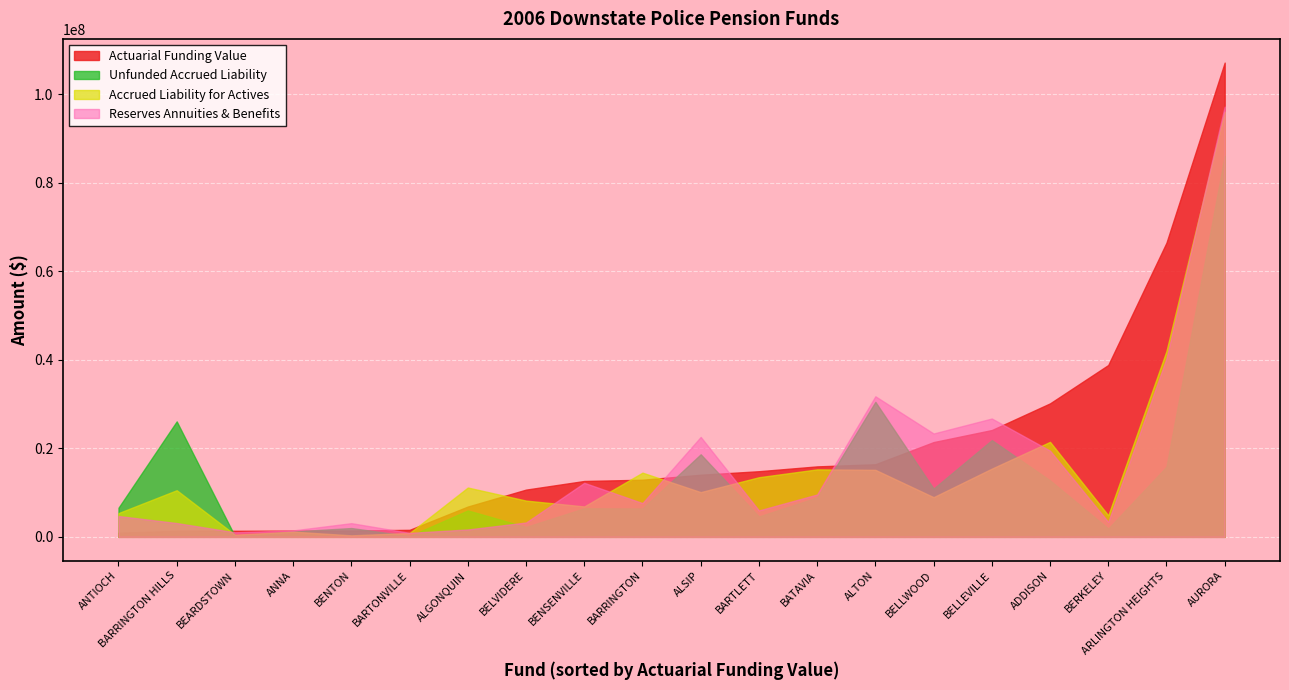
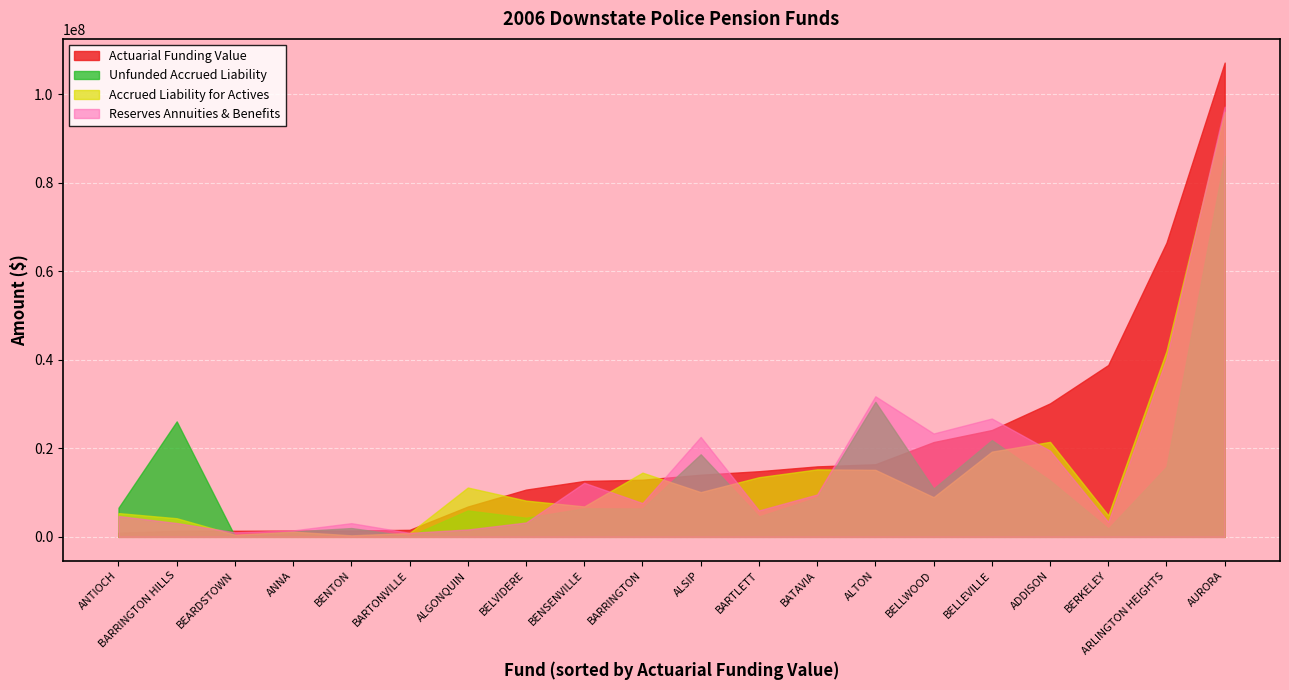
  {
    "Actuarial Funding Value": {
      "ANTIOCH": 1000000,
      "BARRINGTON HILLS": 1000000,
      "BARTONVILLE": 2000000,
      "ALGONQUIN": 7000000,
      "BELVIDERE": 11000000,
      "BARRINGTON": 13000000,
      "ALSIP": 14000000,
      "BARTLETT": 15000000,
      "BATAVIA": 16000000,
      "ALTON": 16000000,
      "BELLWOOD": 21000000,
      "BELLEVILLE": 24000000,
      "ADDISON": 30000000,
      "BERKELEY": 39000000,
      "ARLINGTON HEIGHTS": 66000000,
      "AURORA": 107000000
    },
    "Unfunded Accrued Liability": {
      "ANTIOCH": 7000000,
      "BARRINGTON HILLS": 26000000,
      "ALGONQUIN": 6000000,
-     "BELVIDERE": 2000000,
+     "BELVIDERE": 4000000,
      "BARRINGTON": 6000000,
      "ALSIP": 19000000,
      "BARTLETT": 5000000,
      "BATAVIA": 9000000,
      "ALTON": 30000000,
      "BELLWOOD": 11000000,
      "BELLEVILLE": 22000000,
      "ADDISON": 13000000,
      "BERKELEY": 2000000,
      "ARLINGTON HEIGHTS": 16000000,
      "AURORA": 86000000
    },
    "Accrued Liability for Actives": {
      "ANTIOCH": 5000000,
-     "BARRINGTON HILLS": 11000000,
+     "BARRINGTON HILLS": 4000000,
      "ALGONQUIN": 11000000,
      "BELVIDERE": 8000000,
      "BARRINGTON": 15000000,
      "ALSIP": 10000000,
      "BARTLETT": 13000000,
      "BATAVIA": 15000000,
      "ALTON": 15000000,
      "BELLWOOD": 9000000,
-     "BELLEVILLE": 15000000,
+     "BELLEVILLE": 19000000,
      "ADDISON": 21000000,
      "BERKELEY": 5000000,
      "ARLINGTON HEIGHTS": 42000000,
      "AURORA": 96000000
    },
    "Reserves Annuities & Benefits": {
      "ANTIOCH": 5000000,
      "BARRINGTON HILLS": 3000000,
      "BENTON": 3000000,
      "ALGONQUIN": 2000000,
      "BELVIDERE": 3000000,
      "BARRINGTON": 8000000,
      "ALSIP": 23000000,
      "BARTLETT": 6000000,
      "BATAVIA": 10000000,
      "ALTON": 32000000,
      "BELLWOOD": 23000000,
      "BELLEVILLE": 27000000,
      "ADDISON": 19000000,
      "BERKELEY": 3000000,
      "ARLINGTON HEIGHTS": 40000000,
      "AURORA": 97000000
    }
  }
